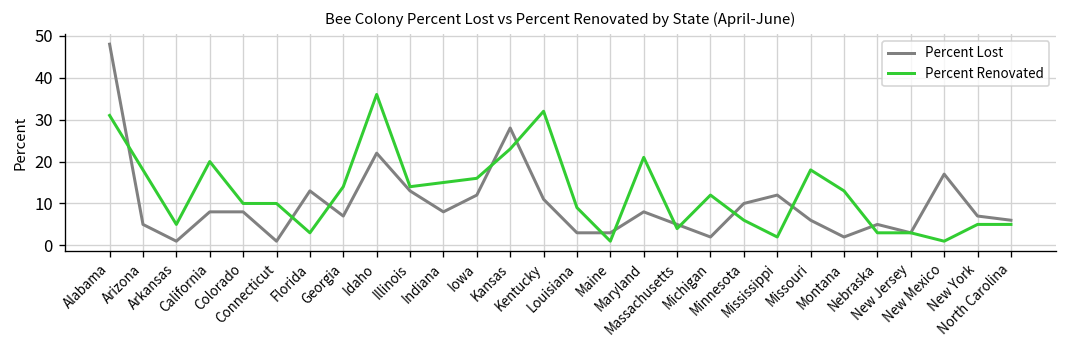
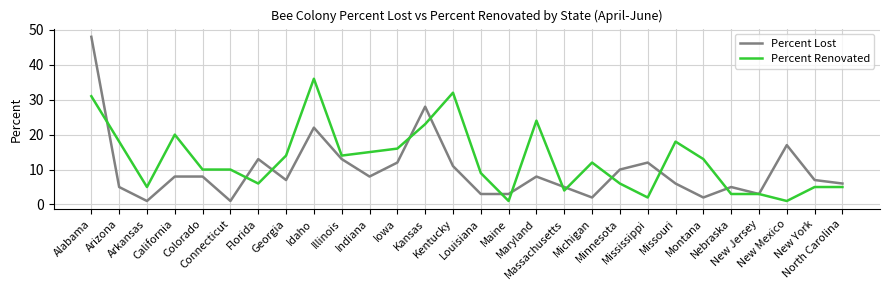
  {
    "Percent Lost": {
      "Alabama": 48,
      "Arizona": 5,
      "Arkansas": 1,
      "California": 8,
      "Colorado": 8,
      "Connecticut": 1,
      "Florida": 13,
      "Georgia": 7,
      "Idaho": 22,
      "Illinois": 13,
      "Indiana": 8,
      "Iowa": 12,
      "Kansas": 28,
      "Kentucky": 11,
      "Louisiana": 3,
      "Maine": 3,
      "Maryland": 8,
      "Massachusetts": 5,
      "Michigan": 2,
      "Minnesota": 10,
      "Mississippi": 12,
      "Missouri": 6,
      "Montana": 2,
      "Nebraska": 5,
      "New Mexico": 17,
      "New York": 7,
      "North Carolina": 6
    },
    "Percent Renovated": {
      "Alabama": 31,
      "Arizona": 18,
      "Arkansas": 5,
      "California": 20,
      "Colorado": 10,
      "Connecticut": 10,
-     "Florida": 3,
+     "Florida": 6,
      "Georgia": 14,
      "Idaho": 36,
      "Illinois": 14,
      "Indiana": 15,
      "Iowa": 16,
      "Kansas": 23,
      "Kentucky": 32,
      "Louisiana": 9,
      "Maine": 1,
-     "Maryland": 21,
+     "Maryland": 24,
      "Massachusetts": 4,
      "Michigan": 12,
      "Minnesota": 6,
      "Mississippi": 2,
      "Missouri": 18,
      "Montana": 13,
      "Nebraska": 3,
      "New Mexico": 1,
      "New York": 5,
      "North Carolina": 5
    }
  }
